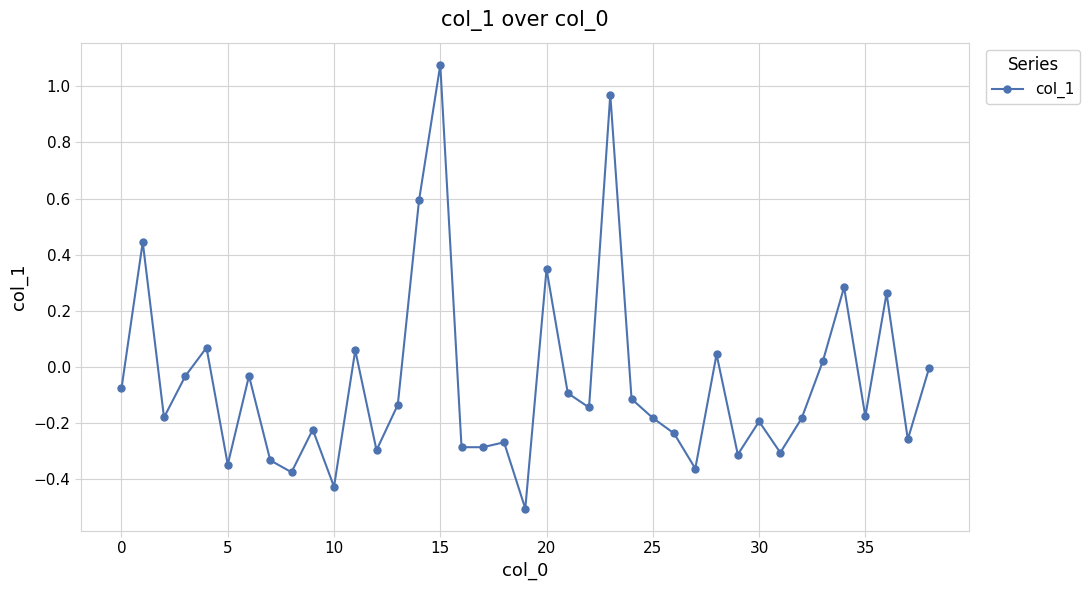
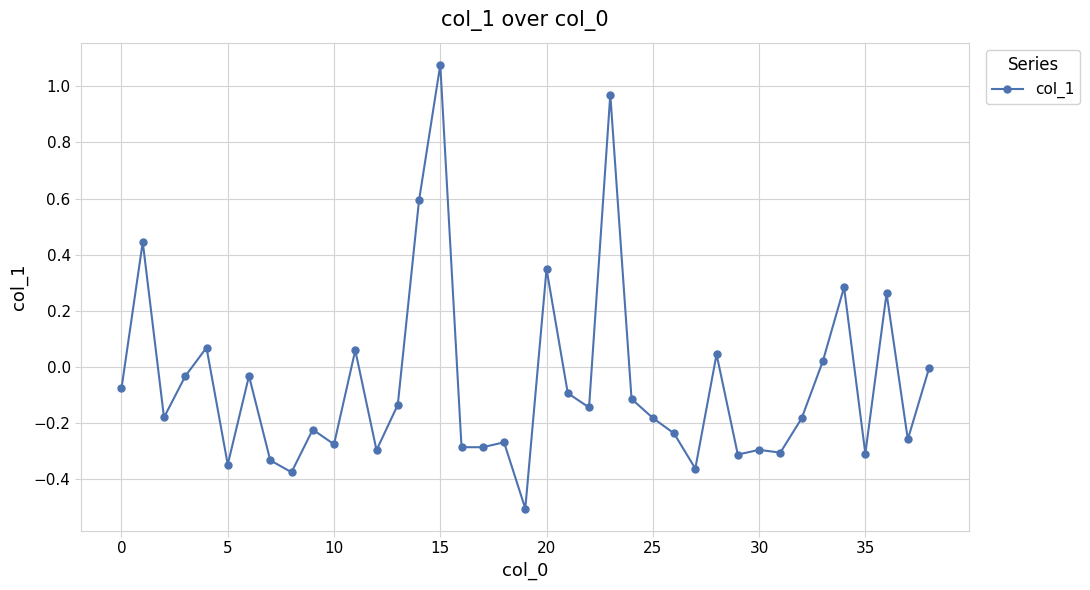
  {
    "0": -0.08,
    "5": -0.35,
-   "10": -0.43,
+   "10": -0.27,
    "15": 1.08,
    "20": 0.35,
    "25": -0.18,
-   "30": -0.19,
-   "35": -0.18
+   "30": -0.29,
+   "35": -0.31
  }
